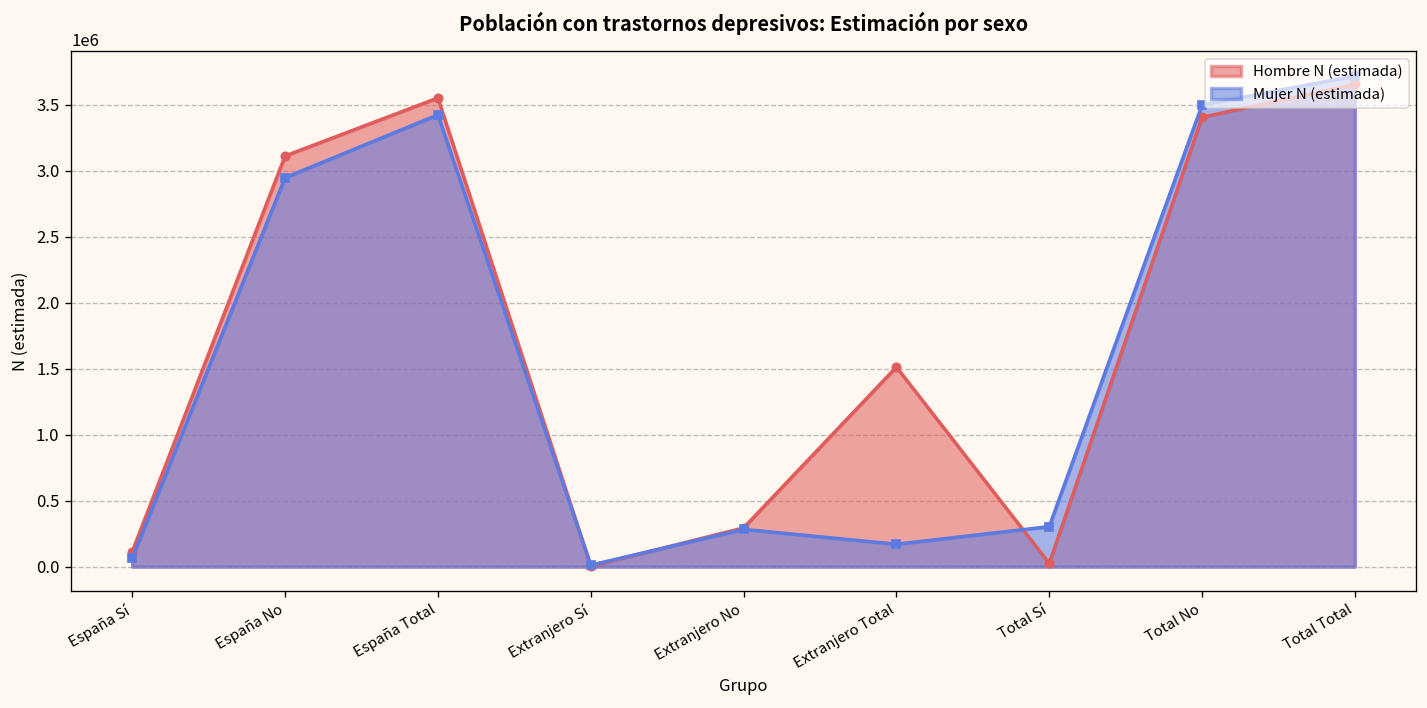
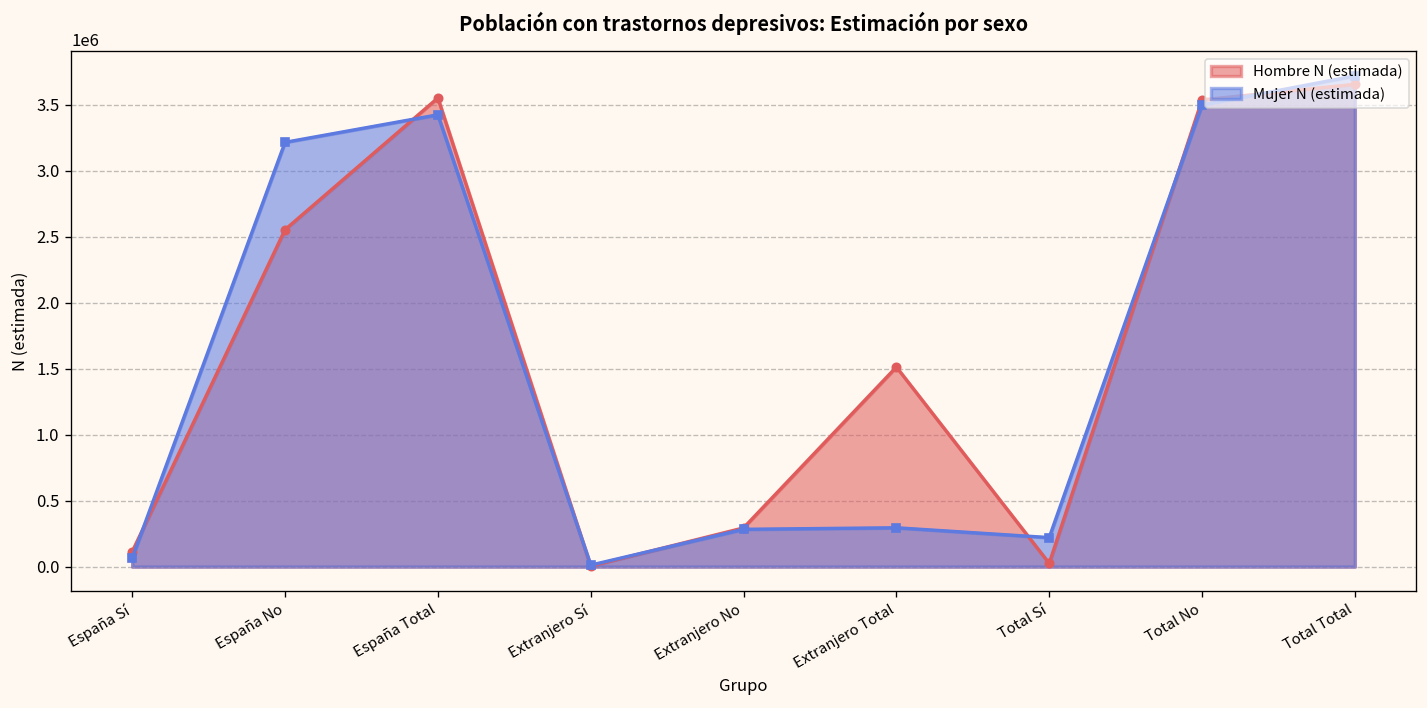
  {
    "Hombre N (estimada)": {
      "España Sí": 110000,
-     "España No": 3110000,
+     "España No": 2550000,
      "España Total": 3550000,
      "Extranjero Total": 1510000,
      "Total Sí": 20000,
-     "Total No": 3410000
+     "Total No": 3540000
    },
    "Mujer N (estimada)": {
      "España Sí": 70000,
-     "España No": 2950000,
+     "España No": 3220000,
      "España Total": 3430000,
-     "Extranjero Total": 170000,
-     "Total Sí": 300000,
+     "Extranjero Total": 290000,
+     "Total Sí": 220000,
      "Total No": 3500000
    }
  }
